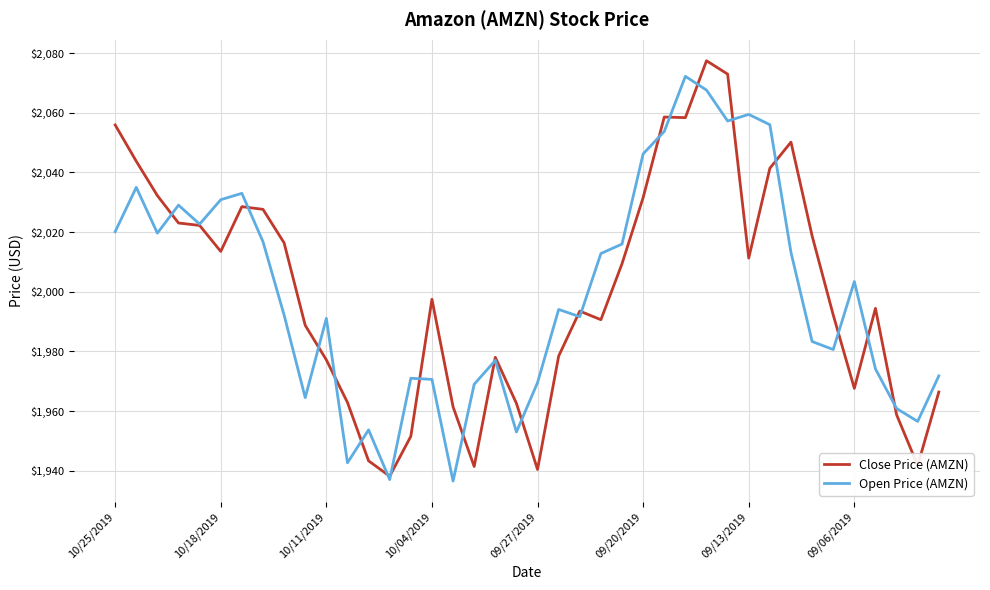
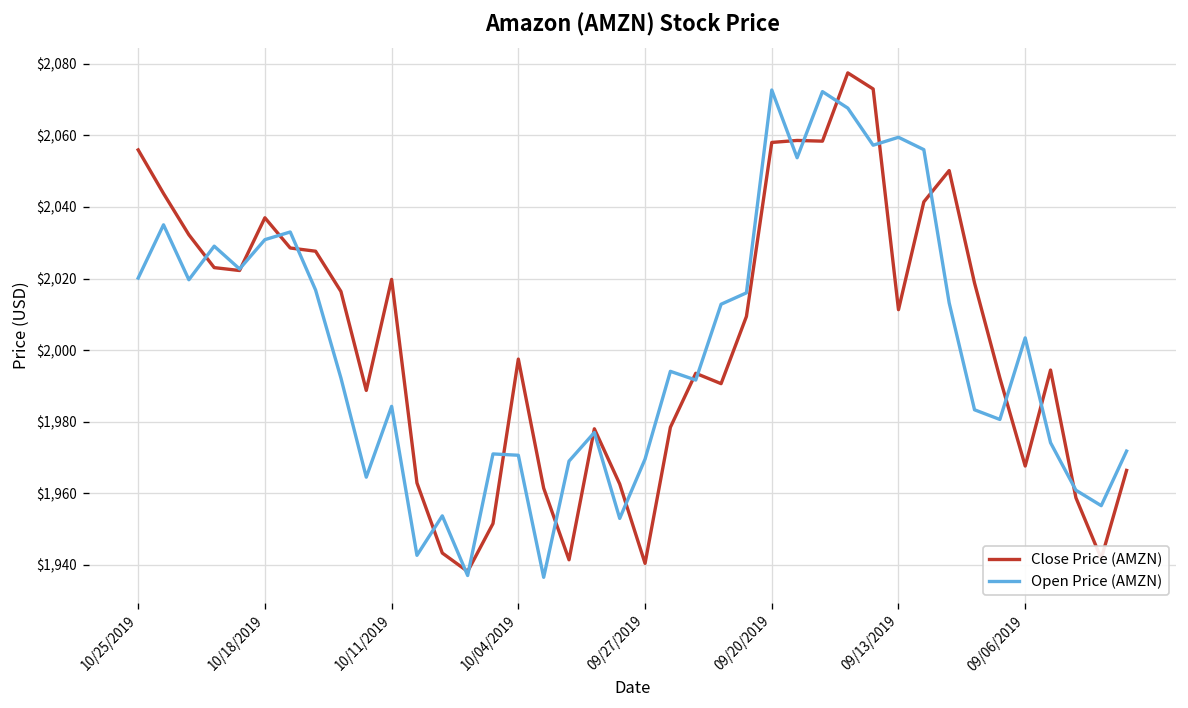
  {
    "Close Price (AMZN)": {
      "10/25/2019": "$2,056",
-     "10/18/2019": "$2,014",
-     "10/11/2019": "$1,977",
+     "10/18/2019": "$2,037",
+     "10/11/2019": "$2,020",
      "10/04/2019": "$1,998",
      "09/27/2019": "$1,940",
-     "09/20/2019": "$2,032",
+     "09/20/2019": "$2,058",
      "09/13/2019": "$2,011",
      "09/06/2019": "$1,968"
    },
    "Open Price (AMZN)": {
      "10/25/2019": "$2,020",
      "10/18/2019": "$2,031",
-     "10/11/2019": "$1,991",
+     "10/11/2019": "$1,984",
      "10/04/2019": "$1,971",
      "09/27/2019": "$1,970",
-     "09/20/2019": "$2,046",
+     "09/20/2019": "$2,073",
      "09/13/2019": "$2,059",
      "09/06/2019": "$2,003"
    }
  }
